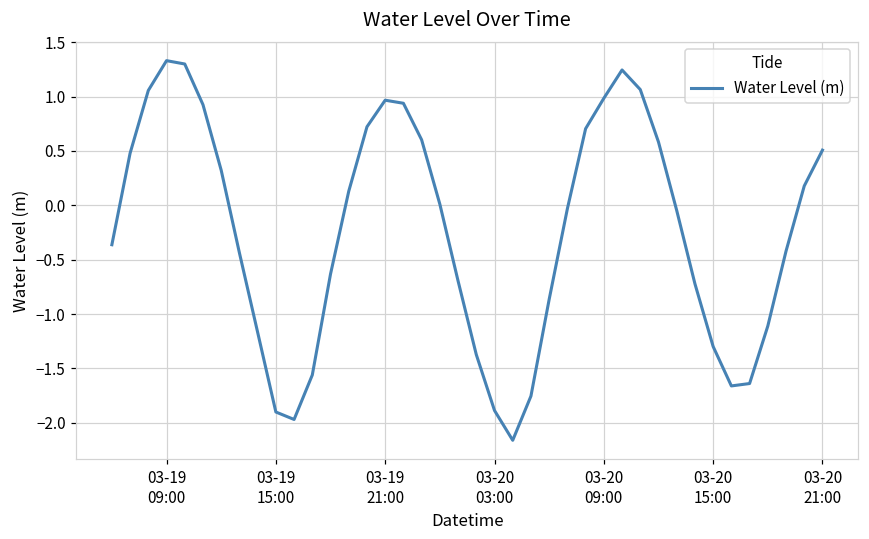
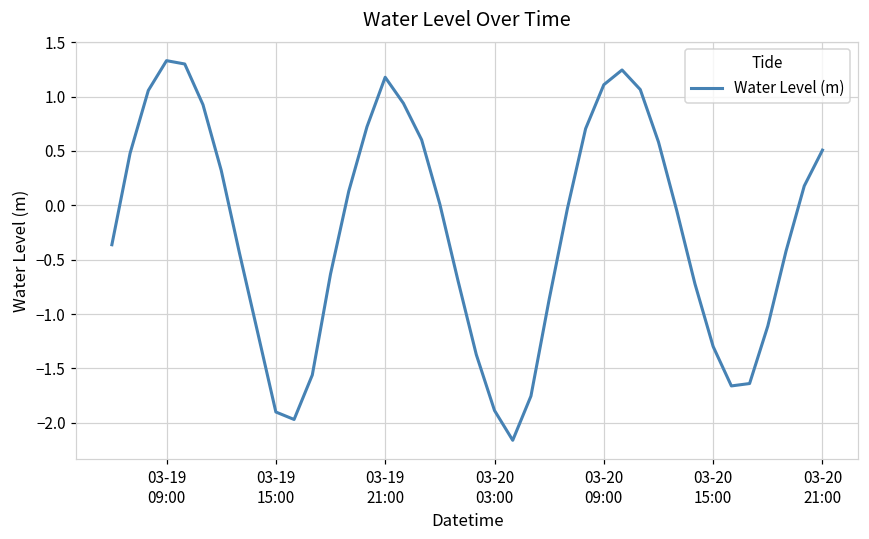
  {
    "03-19 09:00": 1.3,
    "03-19 15:00": -1.9,
-   "03-19 21:00": 1.0,
+   "03-19 21:00": 1.2,
    "03-20 03:00": -1.9,
-   "03-20 09:00": 1.0,
+   "03-20 09:00": 1.1,
    "03-20 15:00": -1.3,
    "03-20 21:00": 0.5
  }
